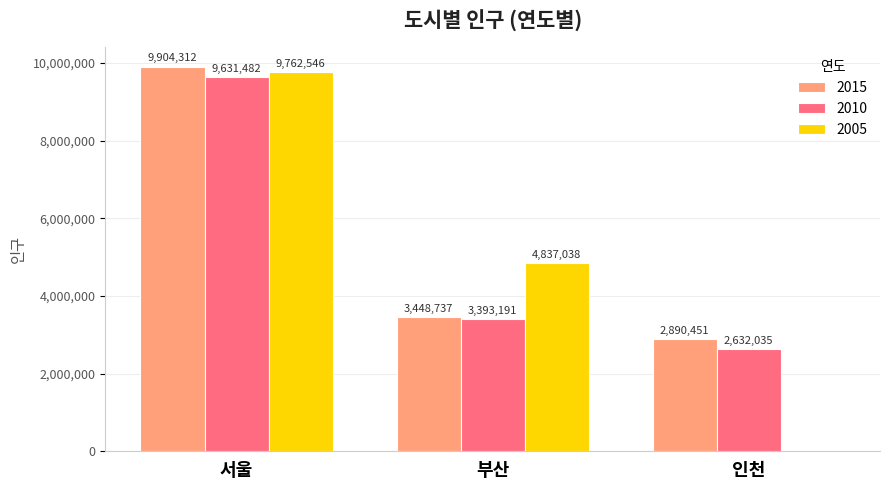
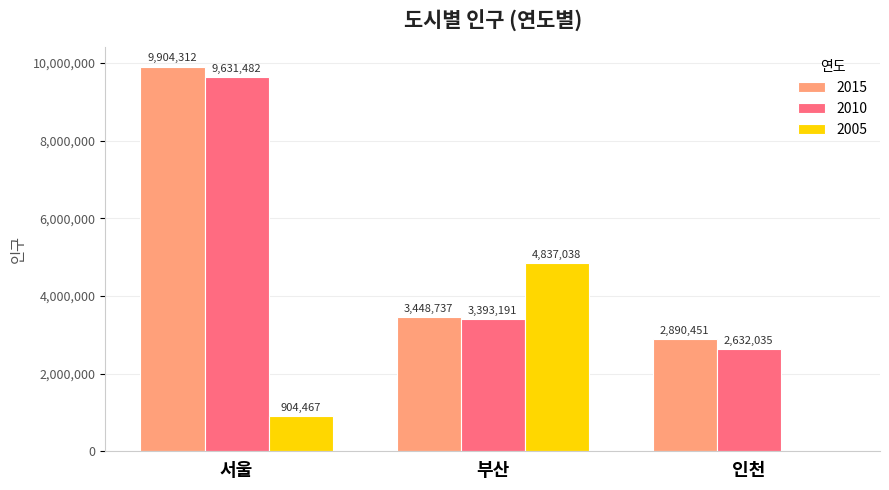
  {
    "2005": {
-     "서울": "9,762,546",
+     "서울": "904,467",
      "부산": "4,837,038"
    }
  }
